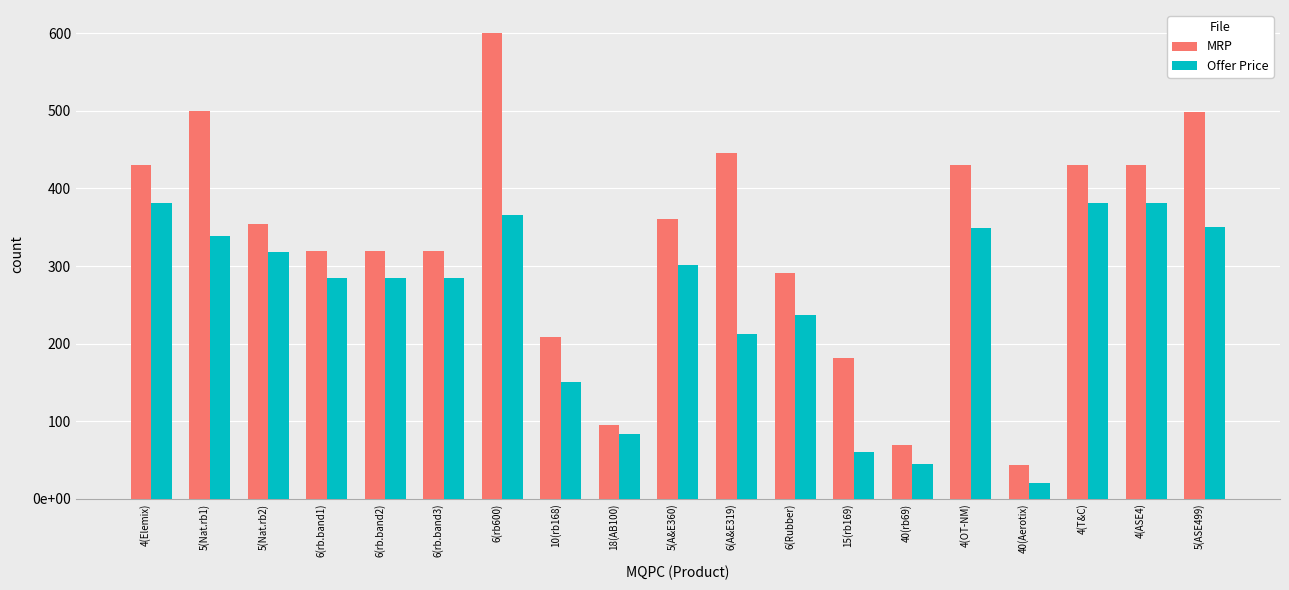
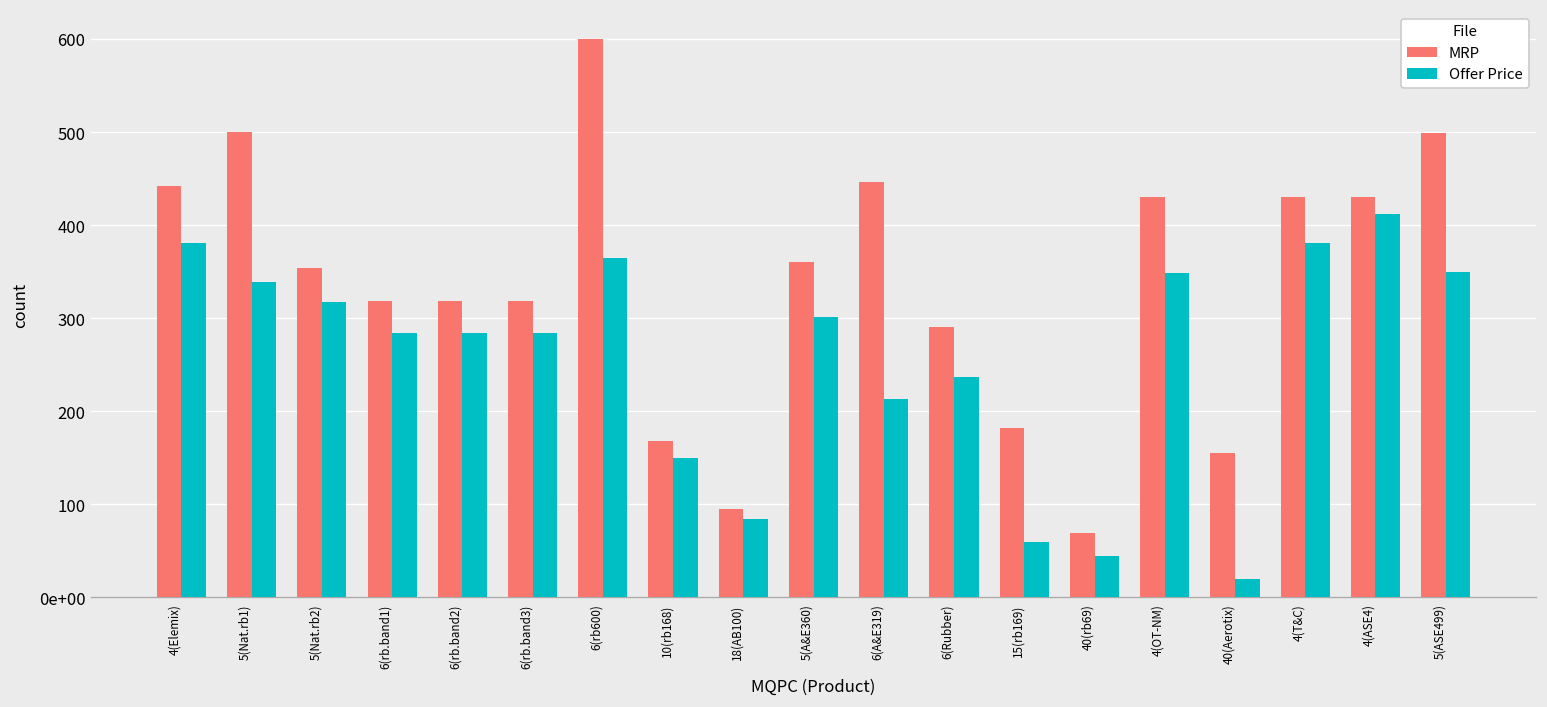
  {
    "MRP": {
-     "4(Elemix)": 430,
+     "4(Elemix)": 440,
      "5(Nat.rb1)": 500,
      "5(Nat.rb2)": 350,
      "6(rb.band1)": 320,
      "6(rb.band2)": 320,
      "6(rb.band3)": 320,
      "6(rb600)": 600,
-     "10(rb168)": 210,
+     "10(rb168)": 170,
      "18(AB100)": 100,
      "5(A&E360)": 360,
      "6(A&E319)": 450,
      "6(Rubber)": 290,
      "15(rb169)": 180,
      "40(rb69)": 70,
      "4(OT-NM)": 430,
-     "40(Aerotix)": 40,
+     "40(Aerotix)": 160,
      "4(T&C)": 430,
      "4(ASE4)": 430,
      "5(ASE499)": 500
    },
    "Offer Price": {
      "4(Elemix)": 380,
      "5(Nat.rb1)": 340,
      "5(Nat.rb2)": 320,
      "6(rb.band1)": 280,
      "6(rb.band2)": 280,
      "6(rb.band3)": 280,
      "6(rb600)": 370,
      "10(rb168)": 150,
      "18(AB100)": 80,
      "5(A&E360)": 300,
      "6(A&E319)": 210,
      "6(Rubber)": 240,
      "15(rb169)": 60,
      "40(rb69)": 40,
      "4(OT-NM)": 350,
      "40(Aerotix)": 20,
      "4(T&C)": 380,
-     "4(ASE4)": 380,
+     "4(ASE4)": 410,
      "5(ASE499)": 350
    }
  }
